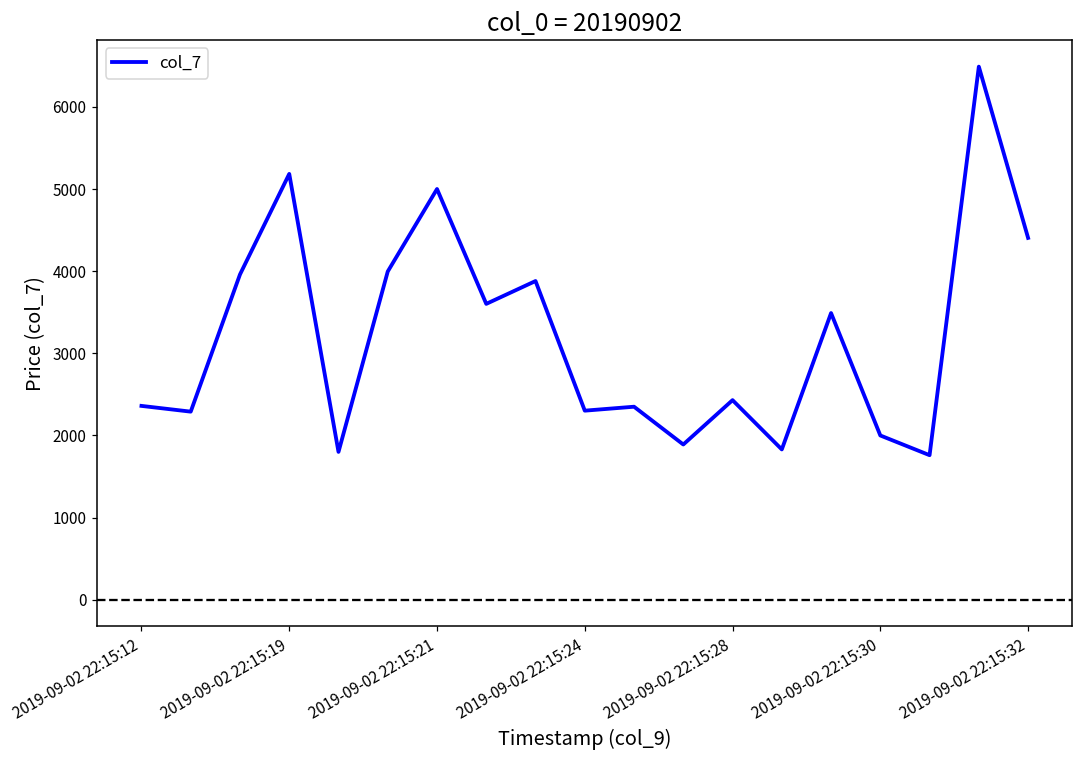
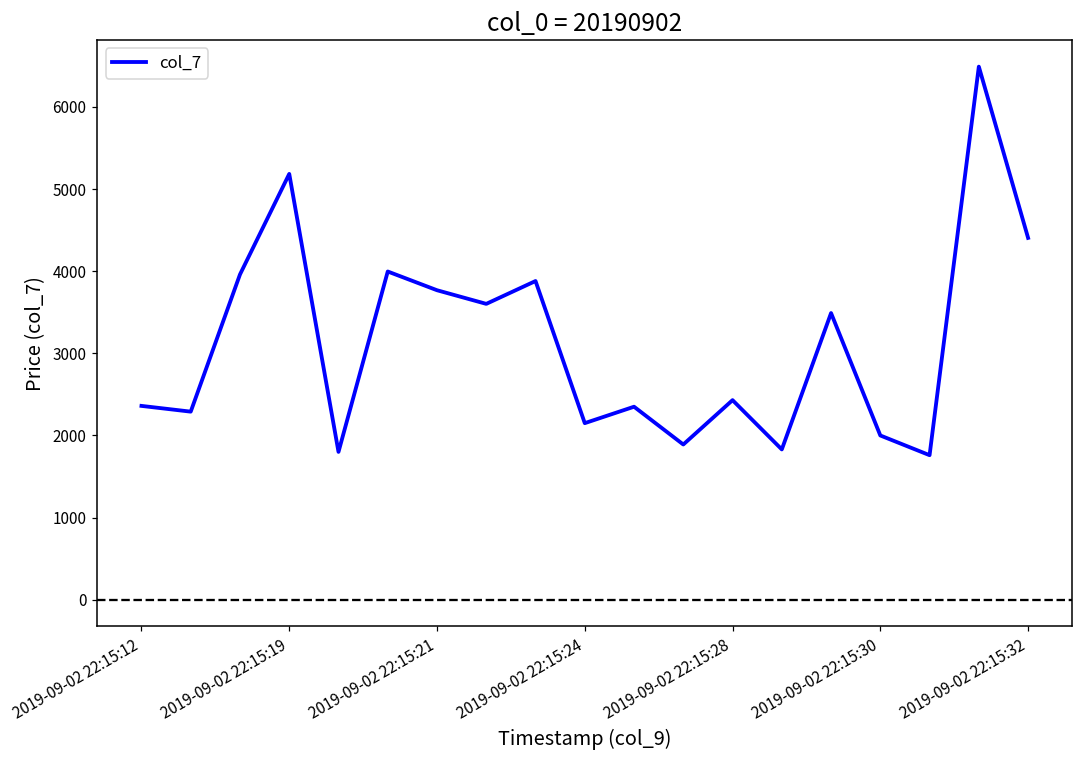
  {
    "2019-09-02 22:15:12": 2400,
    "2019-09-02 22:15:19": 5200,
-   "2019-09-02 22:15:21": 5000,
-   "2019-09-02 22:15:24": 2300,
+   "2019-09-02 22:15:21": 3800,
+   "2019-09-02 22:15:24": 2200,
    "2019-09-02 22:15:30": 2000,
    "2019-09-02 22:15:32": 4400
  }
